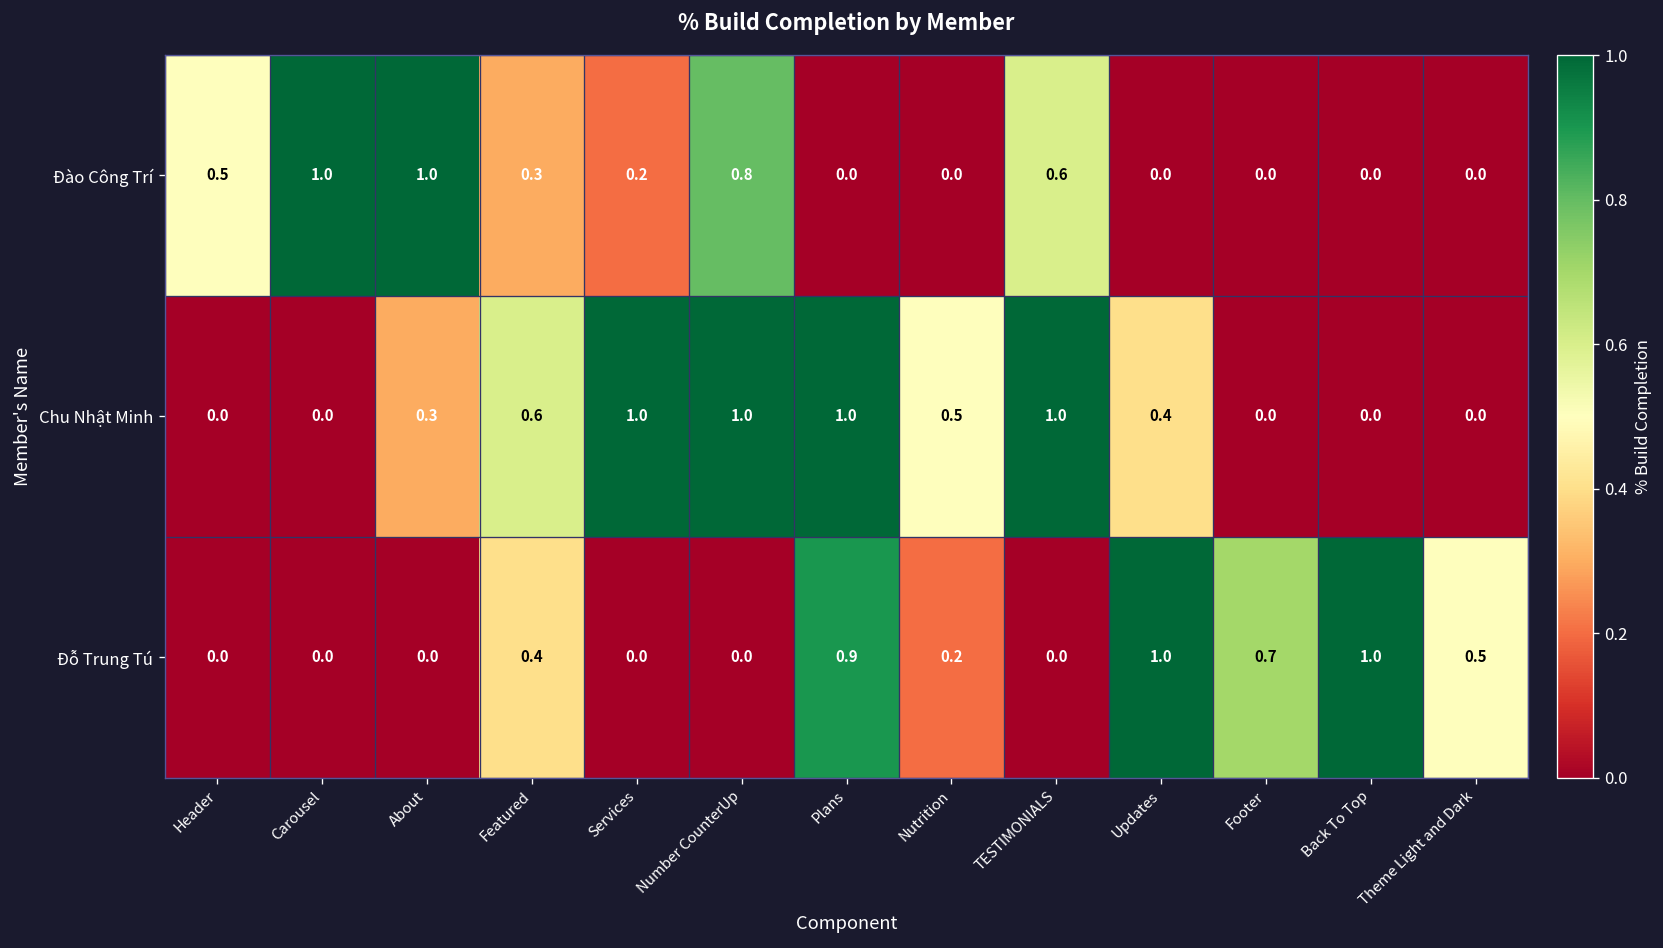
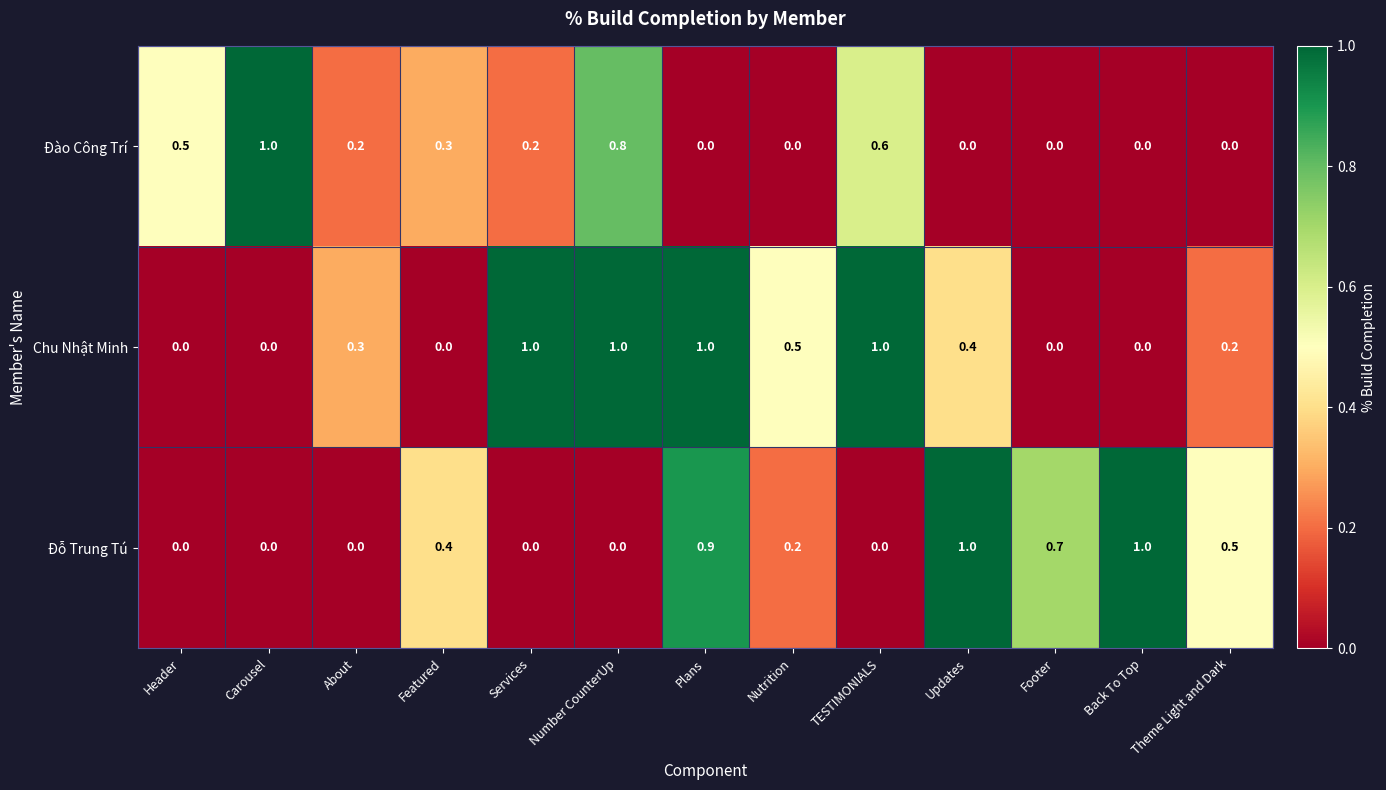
  {
    "Đào Công Trí": {
      "Header": 0.5,
      "Carousel": 1.0,
-     "About": 1.0,
+     "About": 0.2,
      "Featured": 0.3,
      "Services": 0.2,
      "Number CounterUp": 0.8,
      "Plans": 0.0,
      "Nutrition": 0.0,
      "TESTIMONIALS": 0.6,
      "Updates": 0.0,
      "Footer": 0.0,
      "Back To Top": 0.0,
      "Theme Light and Dark": 0.0
    },
    "Chu Nhật Minh": {
      "Header": 0.0,
      "Carousel": 0.0,
      "About": 0.3,
-     "Featured": 0.6,
+     "Featured": 0.0,
      "Services": 1.0,
      "Number CounterUp": 1.0,
      "Plans": 1.0,
      "Nutrition": 0.5,
      "TESTIMONIALS": 1.0,
      "Updates": 0.4,
      "Footer": 0.0,
      "Back To Top": 0.0,
-     "Theme Light and Dark": 0.0
+     "Theme Light and Dark": 0.2
    },
    "Đỗ Trung Tú": {
      "Header": 0.0,
      "Carousel": 0.0,
      "About": 0.0,
      "Featured": 0.4,
      "Services": 0.0,
      "Number CounterUp": 0.0,
      "Plans": 0.9,
      "Nutrition": 0.2,
      "TESTIMONIALS": 0.0,
      "Updates": 1.0,
      "Footer": 0.7,
      "Back To Top": 1.0,
      "Theme Light and Dark": 0.5
    }
  }
